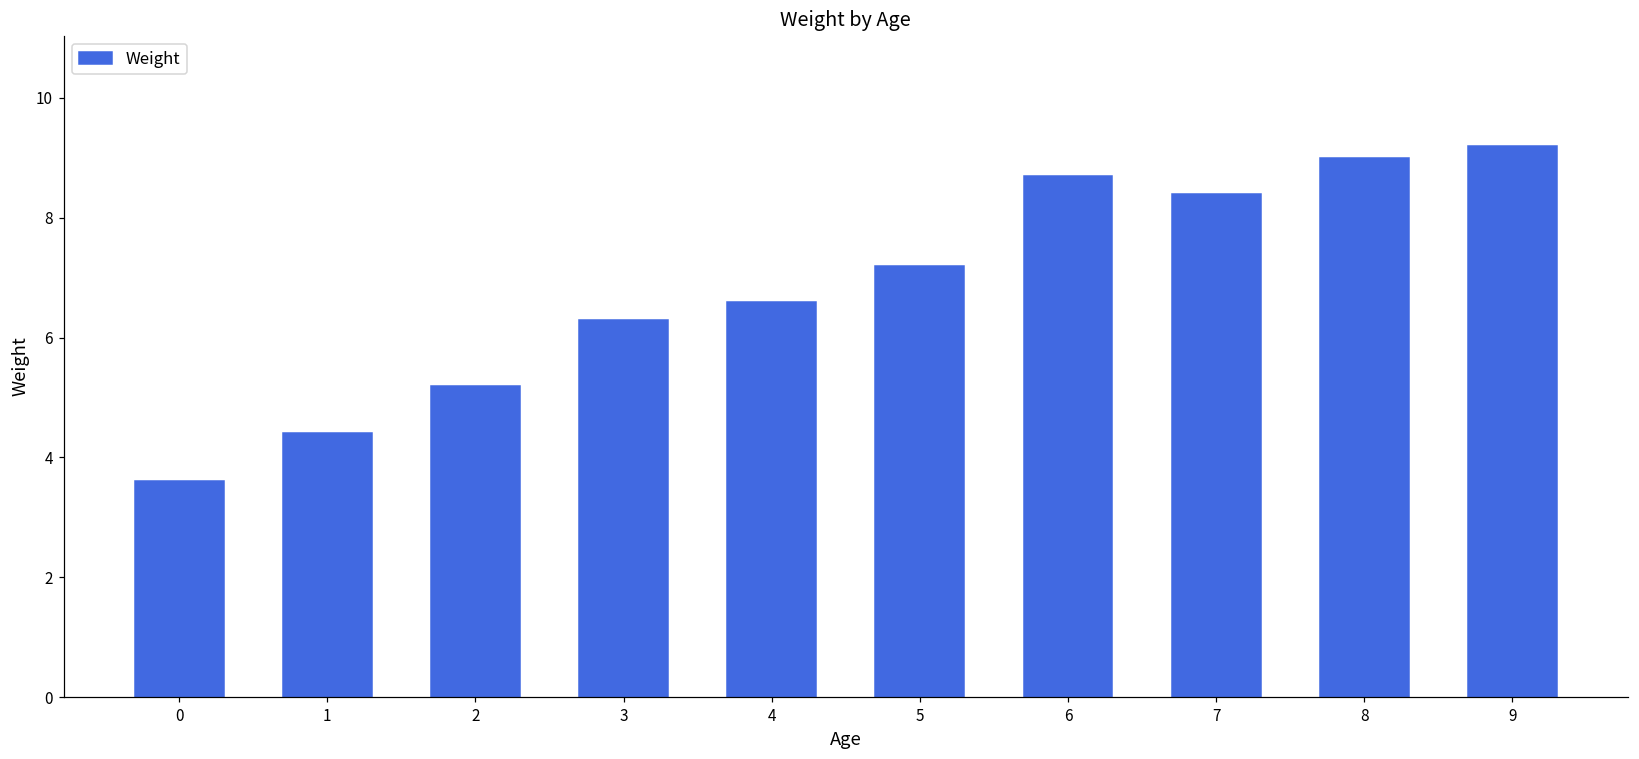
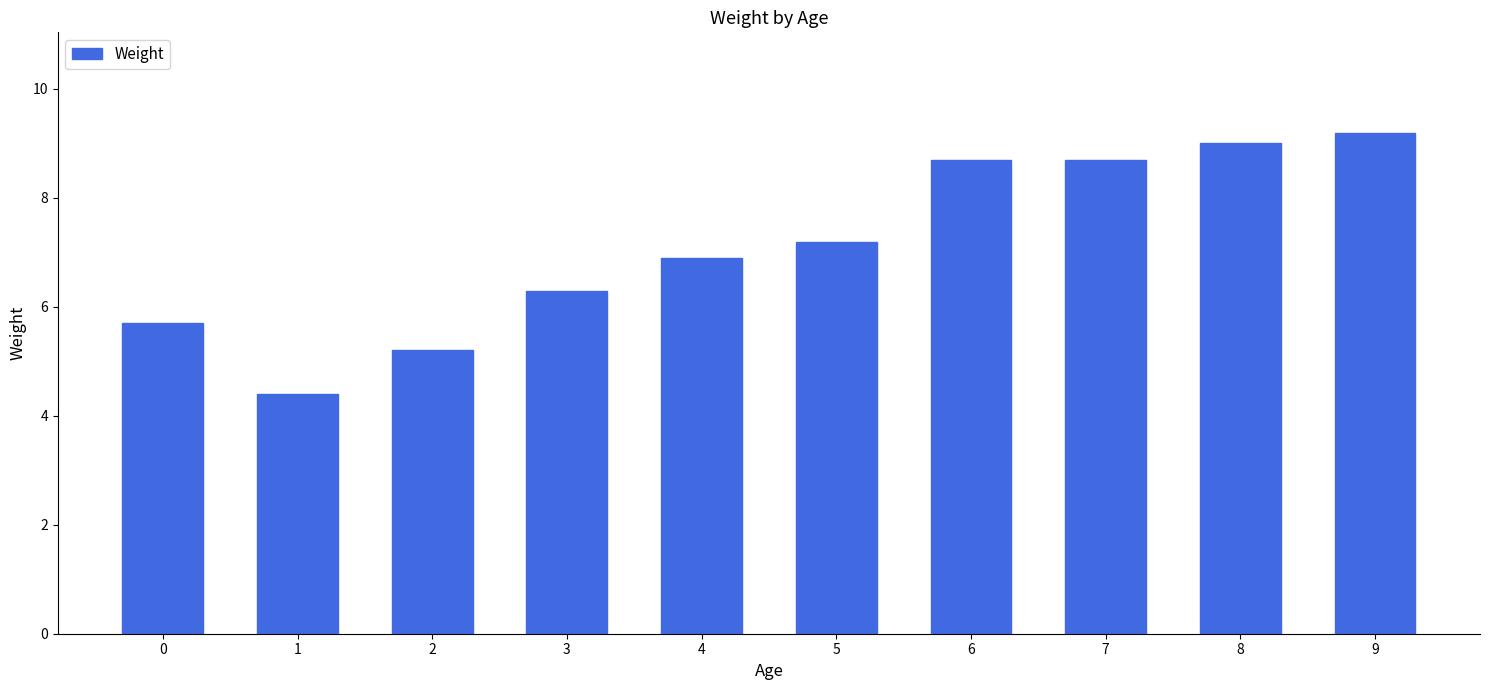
  {
-   "0": 3.6,
+   "0": 5.7,
    "1": 4.4,
    "2": 5.2,
    "3": 6.3,
-   "4": 6.6,
+   "4": 6.9,
    "5": 7.2,
    "6": 8.7,
-   "7": 8.4,
+   "7": 8.7,
    "8": 9.0,
    "9": 9.2
  }
